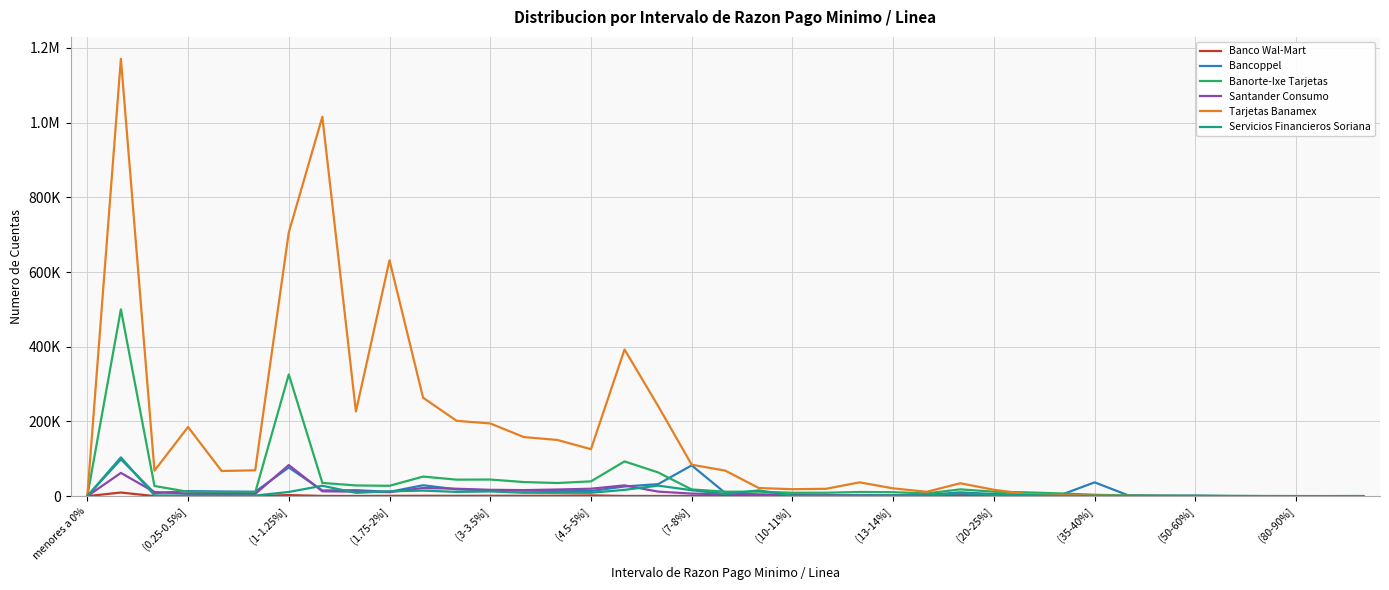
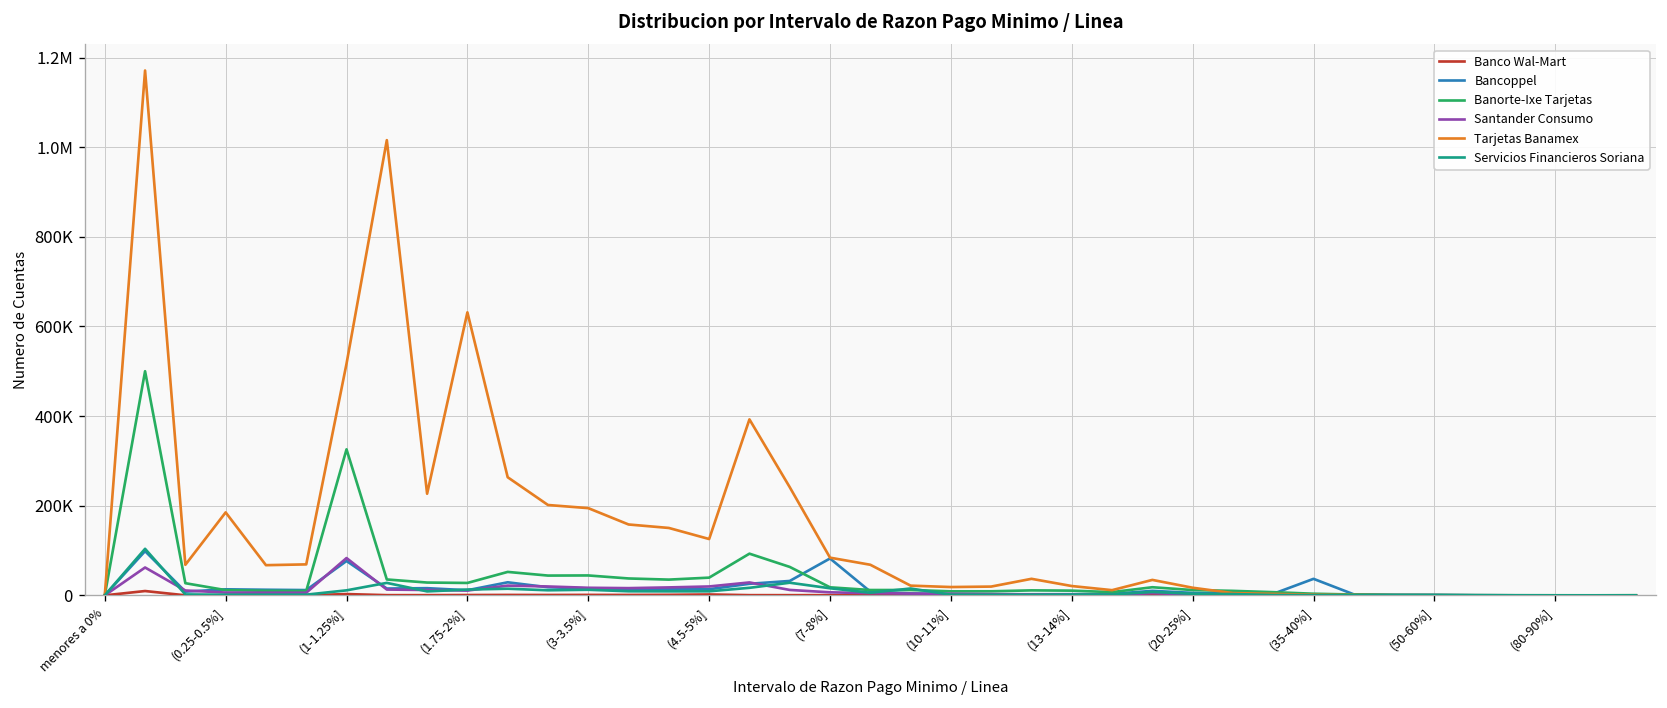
  {
    "Banco Wal-Mart": {
      "(1-1.25%]": 0,
      "(1.75-2%]": 0,
      "(3-3.5%]": 0,
      "(4.5-5%]": 0
    },
    "Bancoppel": {
      "(35-40%]": 40000
    },
    "Tarjetas Banamex": {
      "(0.25-0.5%]": 190000,
-     "(1-1.25%]": 710000,
+     "(1-1.25%]": 520000,
      "(1.75-2%]": 630000,
      "(3-3.5%]": 190000,
      "(4.5-5%]": 130000,
      "(10-11%]": 20000,
      "(13-14%]": 20000
    }
  }
